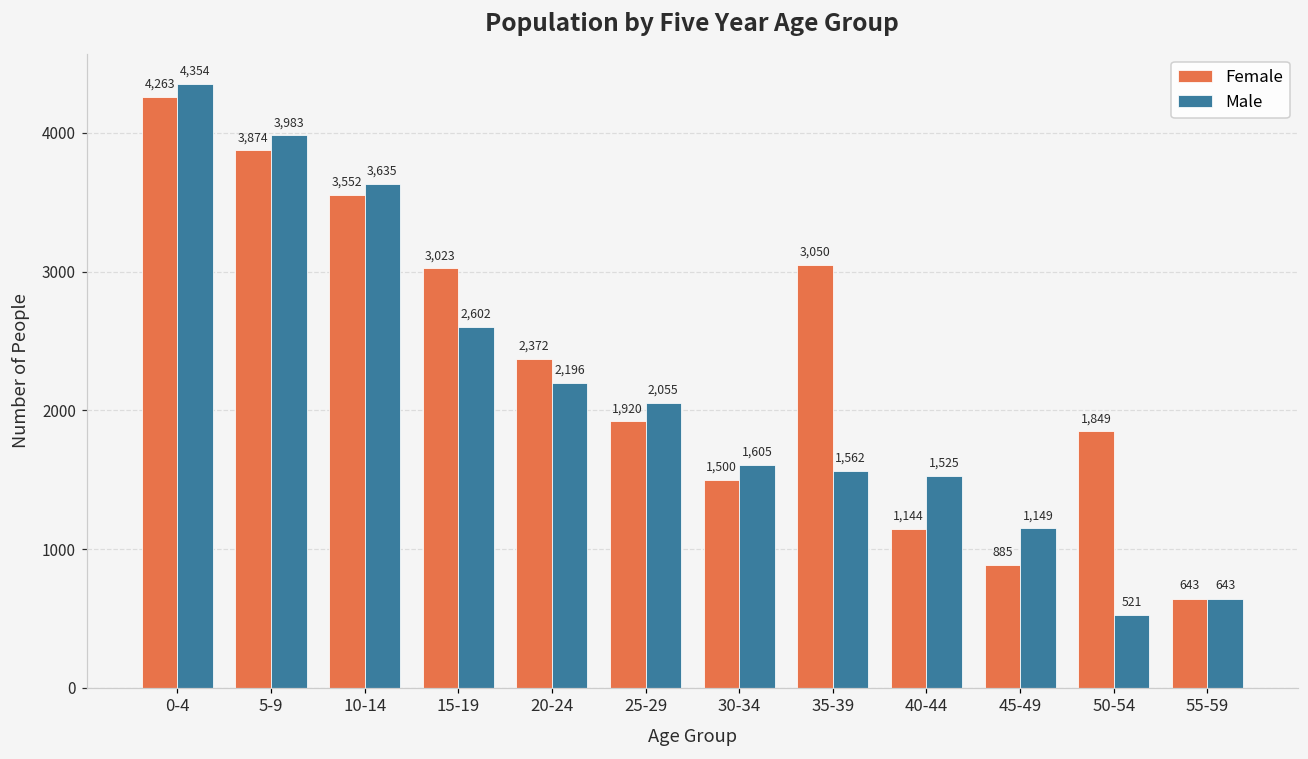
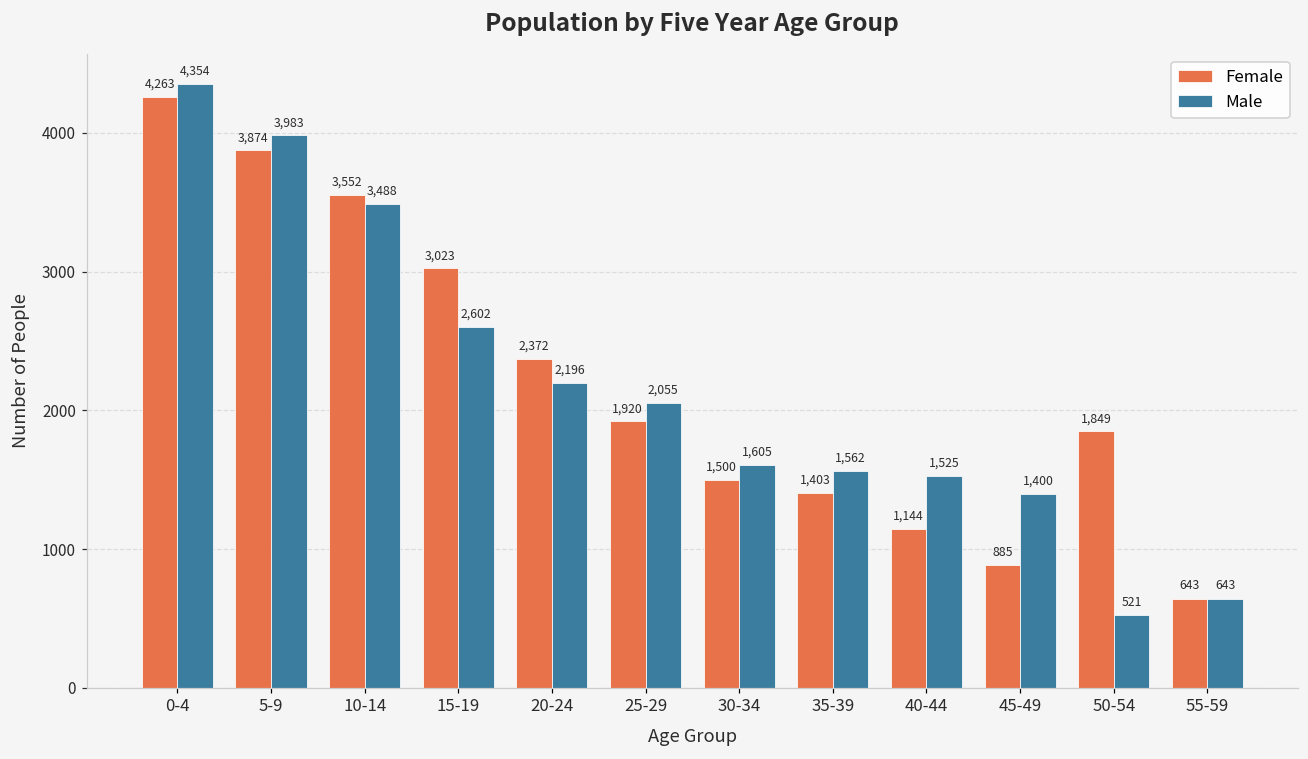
  {
    "Female": {
      "0-4": "4,263",
      "5-9": "3,874",
      "10-14": "3,552",
      "15-19": "3,023",
      "20-24": "2,372",
      "25-29": "1,920",
      "30-34": "1,500",
-     "35-39": "3,050",
+     "35-39": "1,403",
      "40-44": "1,144",
      "45-49": "885",
      "50-54": "1,849",
      "55-59": "643"
    },
    "Male": {
      "0-4": "4,354",
      "5-9": "3,983",
-     "10-14": "3,635",
+     "10-14": "3,488",
      "15-19": "2,602",
      "20-24": "2,196",
      "25-29": "2,055",
      "30-34": "1,605",
      "35-39": "1,562",
      "40-44": "1,525",
-     "45-49": "1,149",
+     "45-49": "1,400",
      "50-54": "521",
      "55-59": "643"
    }
  }
